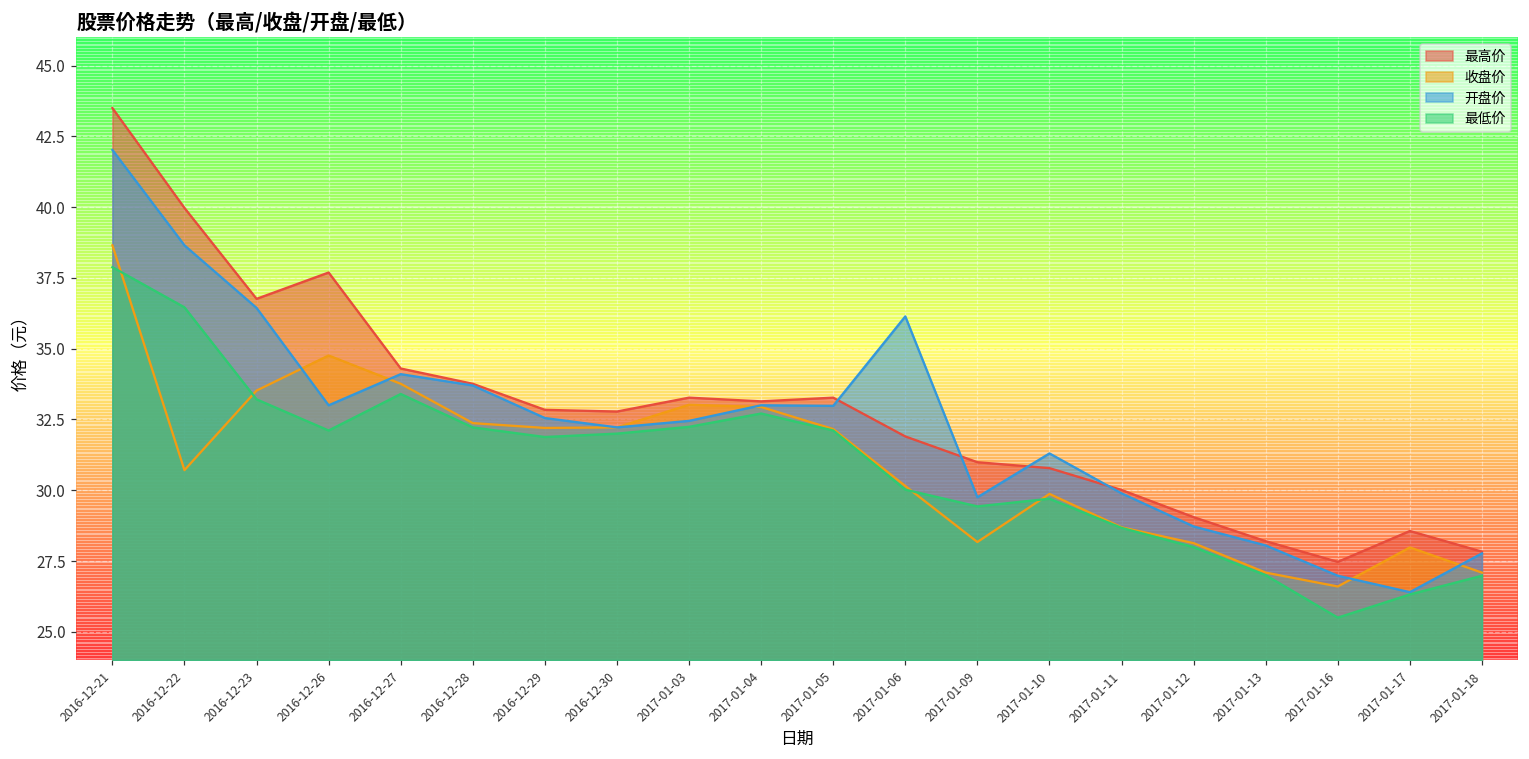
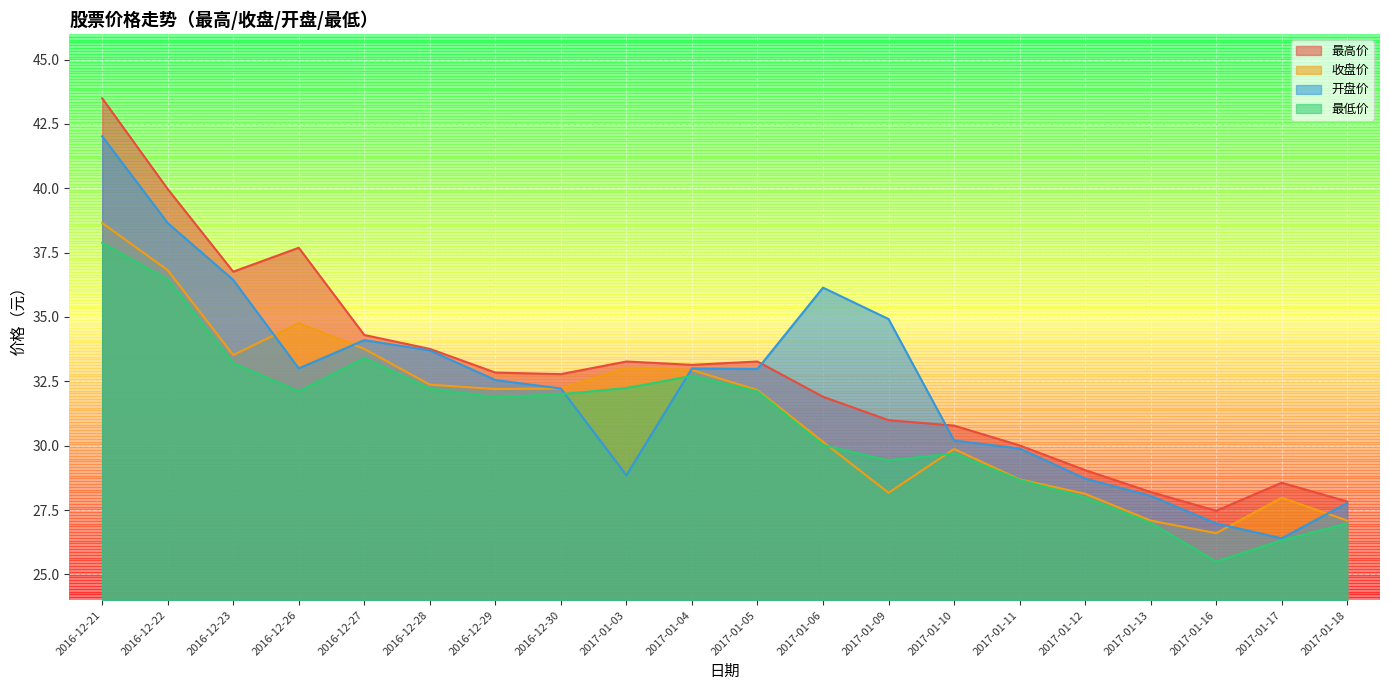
  {
    "最高价": {
      "2016-12-21": 43.5,
      "2016-12-22": 40.0,
      "2016-12-23": 36.8,
      "2016-12-26": 37.7,
      "2016-12-27": 34.3,
      "2016-12-29": 32.8,
      "2016-12-30": 32.8,
      "2017-01-03": 33.3,
      "2017-01-04": 33.1,
      "2017-01-05": 33.3,
      "2017-01-06": 31.9,
      "2017-01-09": 31.0,
      "2017-01-10": 30.8,
      "2017-01-11": 30.0,
      "2017-01-12": 29.1,
      "2017-01-13": 28.2,
      "2017-01-16": 27.5,
      "2017-01-17": 28.6
    },
    "收盘价": {
      "2016-12-21": 38.7,
-     "2016-12-22": 30.7,
+     "2016-12-22": 36.8,
      "2016-12-23": 33.5,
      "2016-12-26": 34.8,
      "2016-12-27": 33.8,
      "2016-12-28": 32.4,
      "2016-12-29": 32.2,
      "2017-01-03": 33.0,
      "2017-01-06": 30.2,
      "2017-01-09": 28.2,
      "2017-01-10": 29.9,
      "2017-01-12": 28.1,
      "2017-01-16": 26.6,
      "2017-01-17": 28.0,
      "2017-01-18": 27.1
    },
    "开盘价": {
      "2016-12-21": 42.0,
      "2016-12-22": 38.7,
      "2016-12-23": 36.4,
      "2016-12-26": 33.0,
      "2016-12-27": 34.1,
      "2016-12-29": 32.6,
-     "2017-01-03": 32.5,
+     "2017-01-03": 28.9,
      "2017-01-05": 33.0,
      "2017-01-06": 36.1,
-     "2017-01-09": 29.8,
-     "2017-01-10": 31.3,
+     "2017-01-09": 34.9,
+     "2017-01-10": 30.2,
      "2017-01-11": 29.9,
      "2017-01-12": 28.7,
      "2017-01-13": 28.1,
      "2017-01-16": 27.0
    },
    "最低价": {
      "2016-12-21": 37.9,
      "2016-12-22": 36.5,
      "2016-12-23": 33.2,
      "2016-12-26": 32.1,
      "2016-12-27": 33.4,
      "2016-12-28": 32.2,
      "2016-12-29": 31.9,
      "2016-12-30": 32.0,
      "2017-01-03": 32.2,
      "2017-01-04": 32.7,
      "2017-01-06": 30.0,
      "2017-01-09": 29.4,
      "2017-01-10": 29.7,
      "2017-01-12": 28.0,
      "2017-01-16": 25.5,
      "2017-01-18": 27.0
    }
  }
